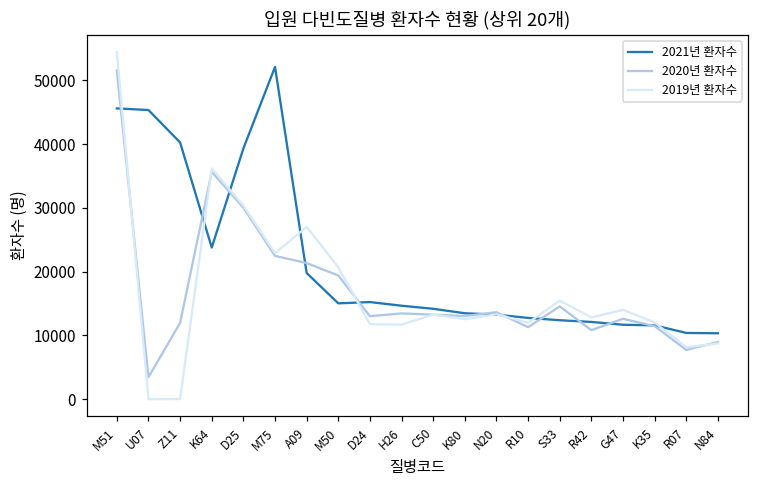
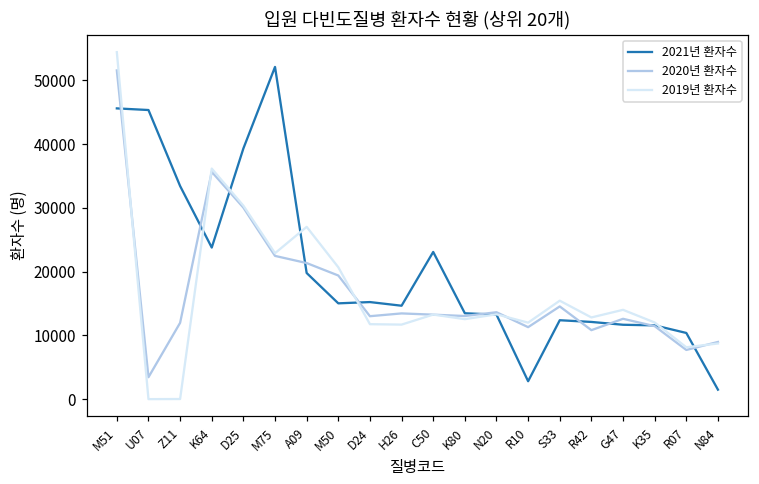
  {
    "2021년 환자수": {
      "M51": 46000,
      "U07": 45000,
-     "Z11": 40000,
+     "Z11": 33000,
      "K64": 24000,
      "D25": 39000,
      "M75": 52000,
      "A09": 20000,
      "M50": 15000,
      "D24": 15000,
      "H26": 15000,
-     "C50": 14000,
-     "R10": 13000,
+     "C50": 23000,
+     "R10": 3000,
      "S33": 12000,
      "R42": 12000,
      "G47": 12000,
      "R07": 10000,
-     "N84": 10000
+     "N84": 1000
    }
  }
